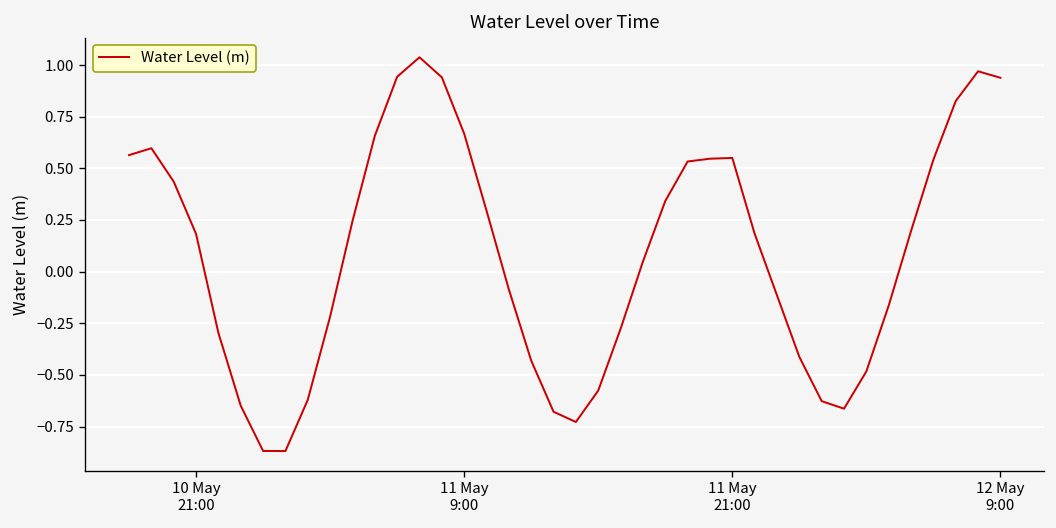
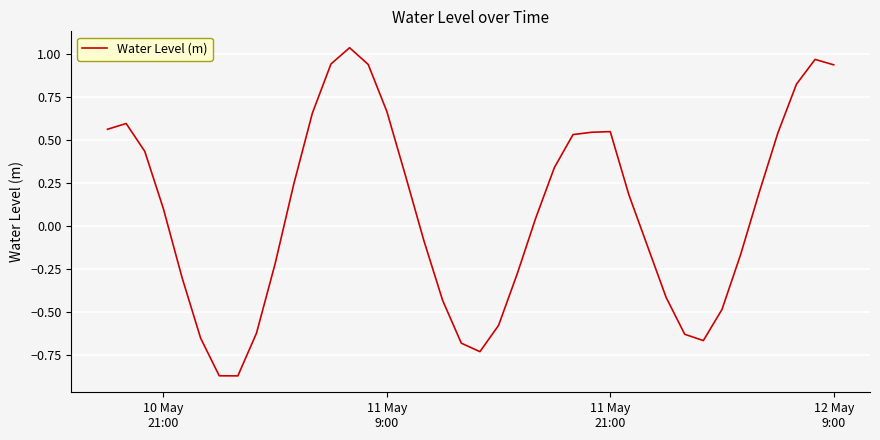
  {
-   "10 May 21:00": 0.18,
+   "10 May 21:00": 0.10,
    "11 May 9:00": 0.67,
    "11 May 21:00": 0.55,
    "12 May 9:00": 0.94
  }
